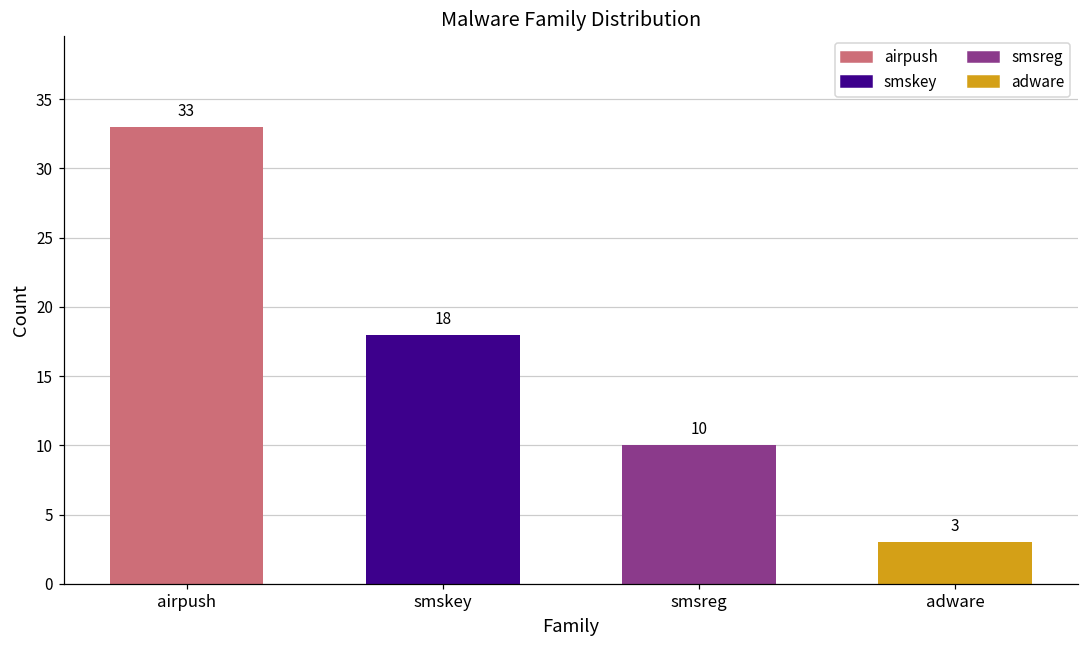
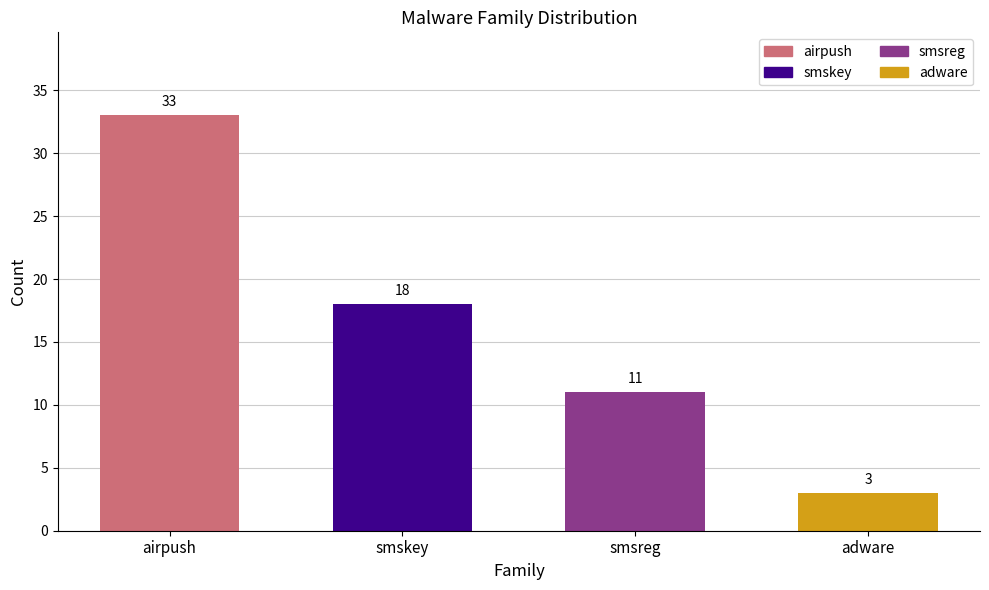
  {
    "airpush": 33,
    "smskey": 18,
-   "smsreg": 10,
+   "smsreg": 11,
    "adware": 3
  }
